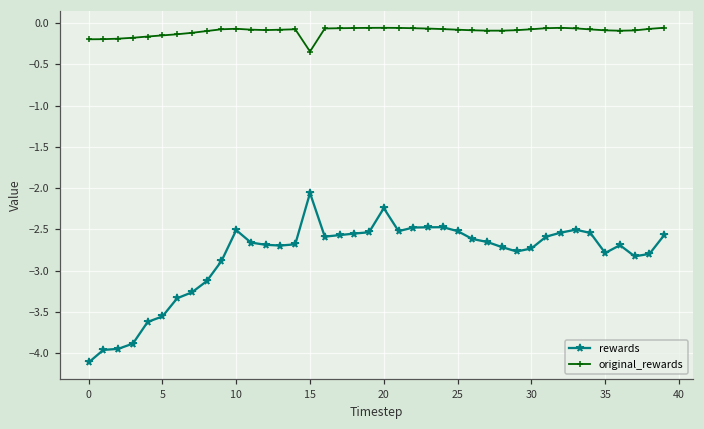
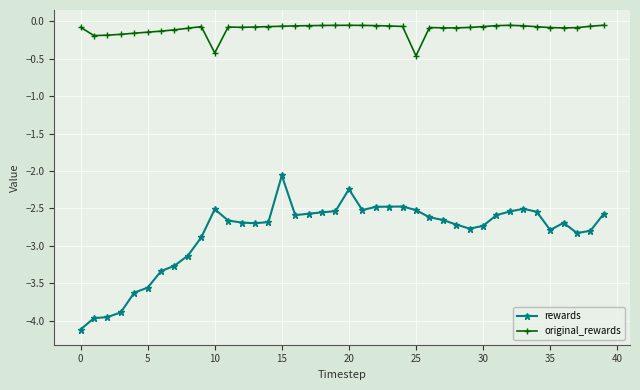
  {
    "rewards": {
      "0": -4.1,
      "5": -3.6,
      "10": -2.5,
      "15": -2.1,
      "20": -2.2,
      "25": -2.5,
      "30": -2.7,
      "35": -2.8
    },
    "original_rewards": {
-     "0": -0.2,
+     "0": -0.1,
      "5": -0.1,
-     "10": -0.1,
-     "15": -0.3,
+     "10": -0.4,
+     "15": -0.1,
      "20": -0.1,
-     "25": -0.1,
+     "25": -0.5,
      "30": -0.1,
      "35": -0.1
    }
  }
